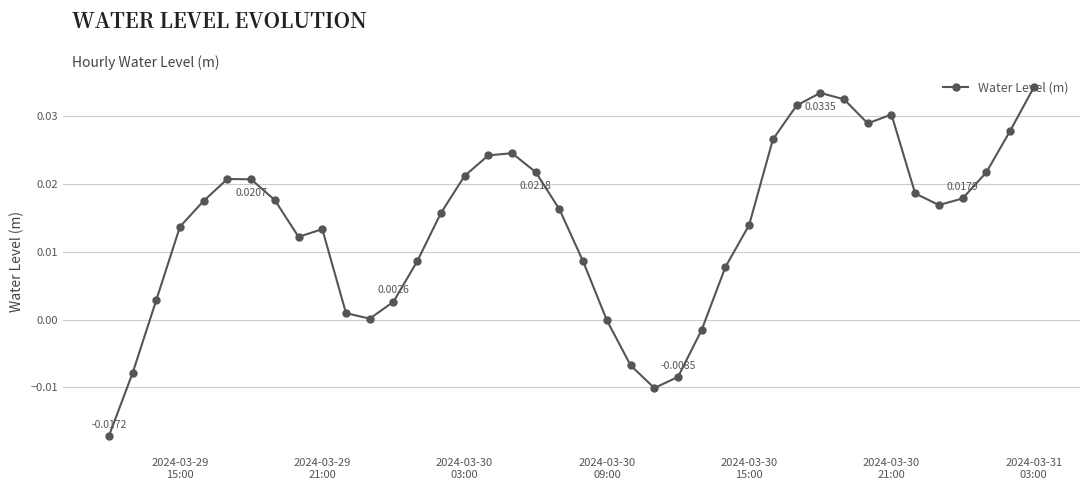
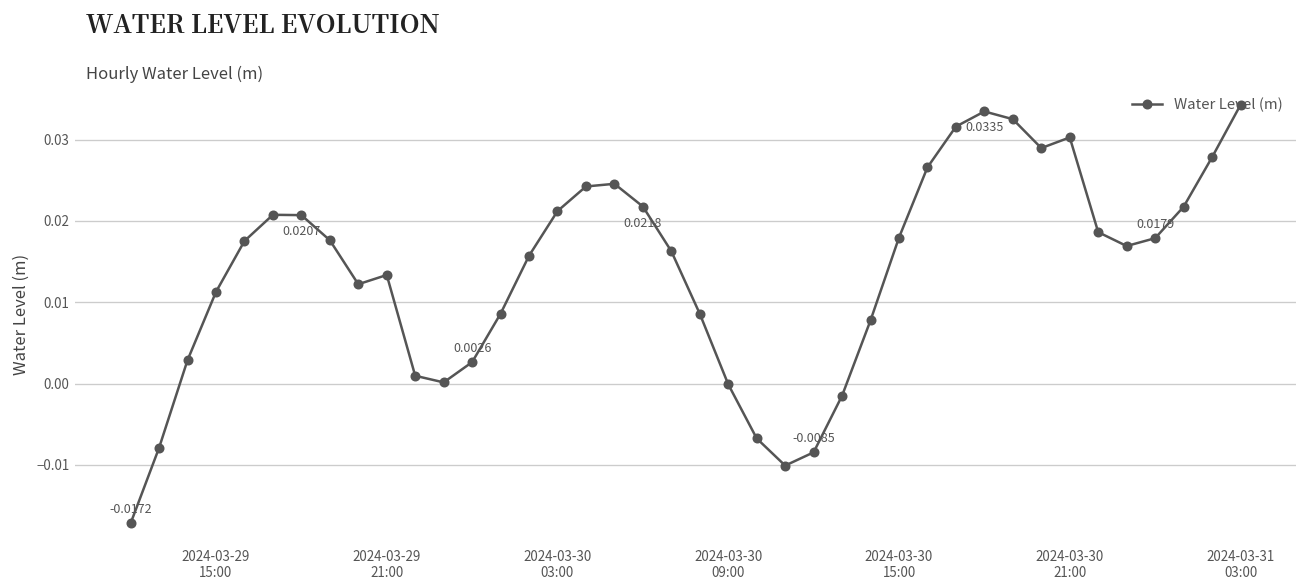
  {
-   "2024-03-29 15:00": 0.014,
+   "2024-03-29 15:00": 0.011,
    "2024-03-29 21:00": 0.013,
    "2024-03-30 03:00": 0.021,
    "2024-03-30 09:00": 0.000,
-   "2024-03-30 15:00": 0.014,
+   "2024-03-30 15:00": 0.018,
    "2024-03-30 21:00": 0.030,
    "2024-03-31 03:00": 0.034
  }
